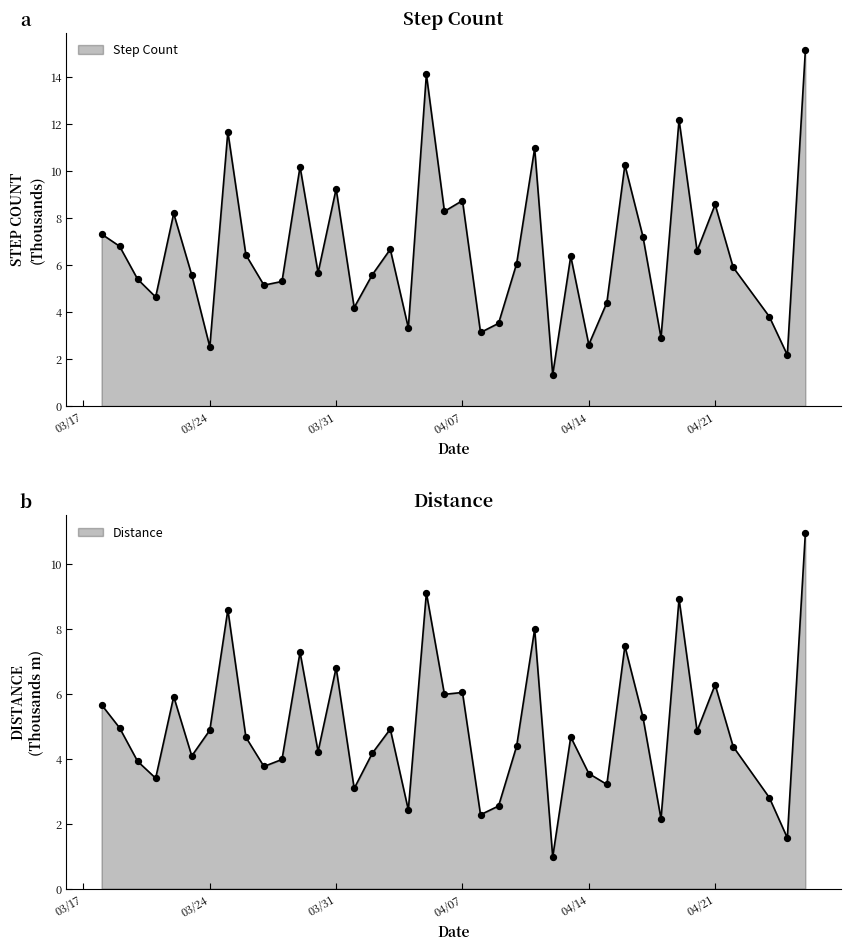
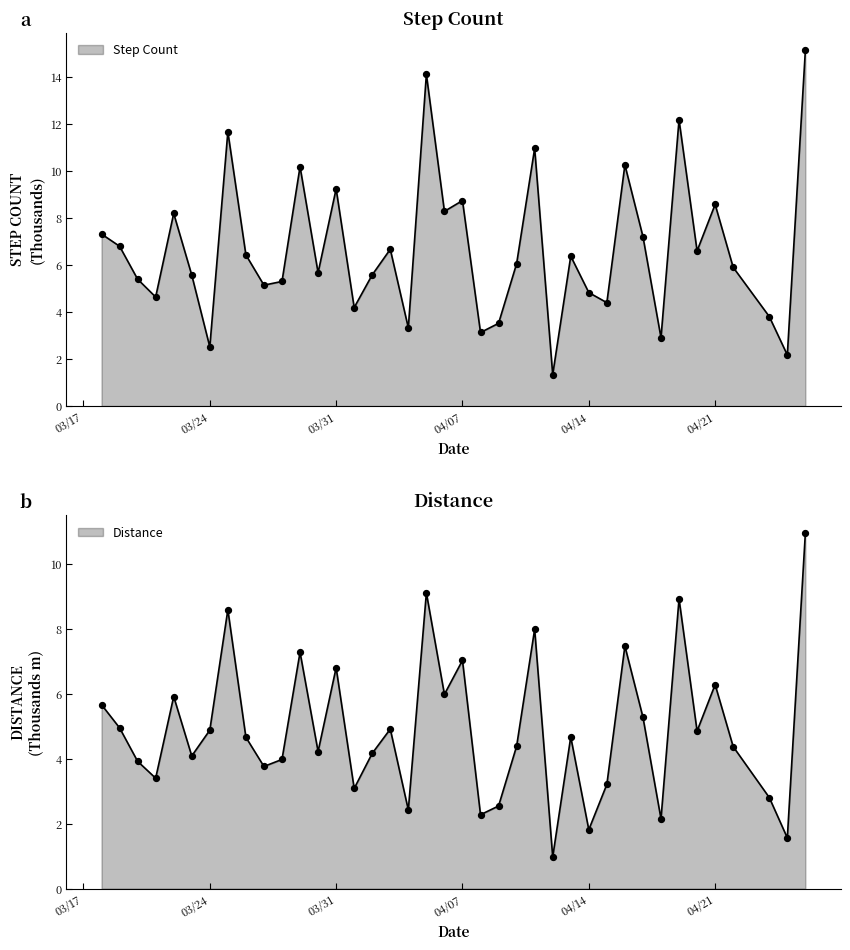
  {
    "Step Count": {
      "03/24": 2.5,
      "03/31": 9.2,
      "04/07": 8.7,
-     "04/14": 2.6,
+     "04/14": 4.8,
      "04/21": 8.6
    },
    "Distance": {
      "03/24": 4.9,
      "03/31": 6.8,
-     "04/07": 6.0,
-     "04/14": 3.5,
+     "04/07": 7.0,
+     "04/14": 1.8,
      "04/21": 6.3
    }
  }
